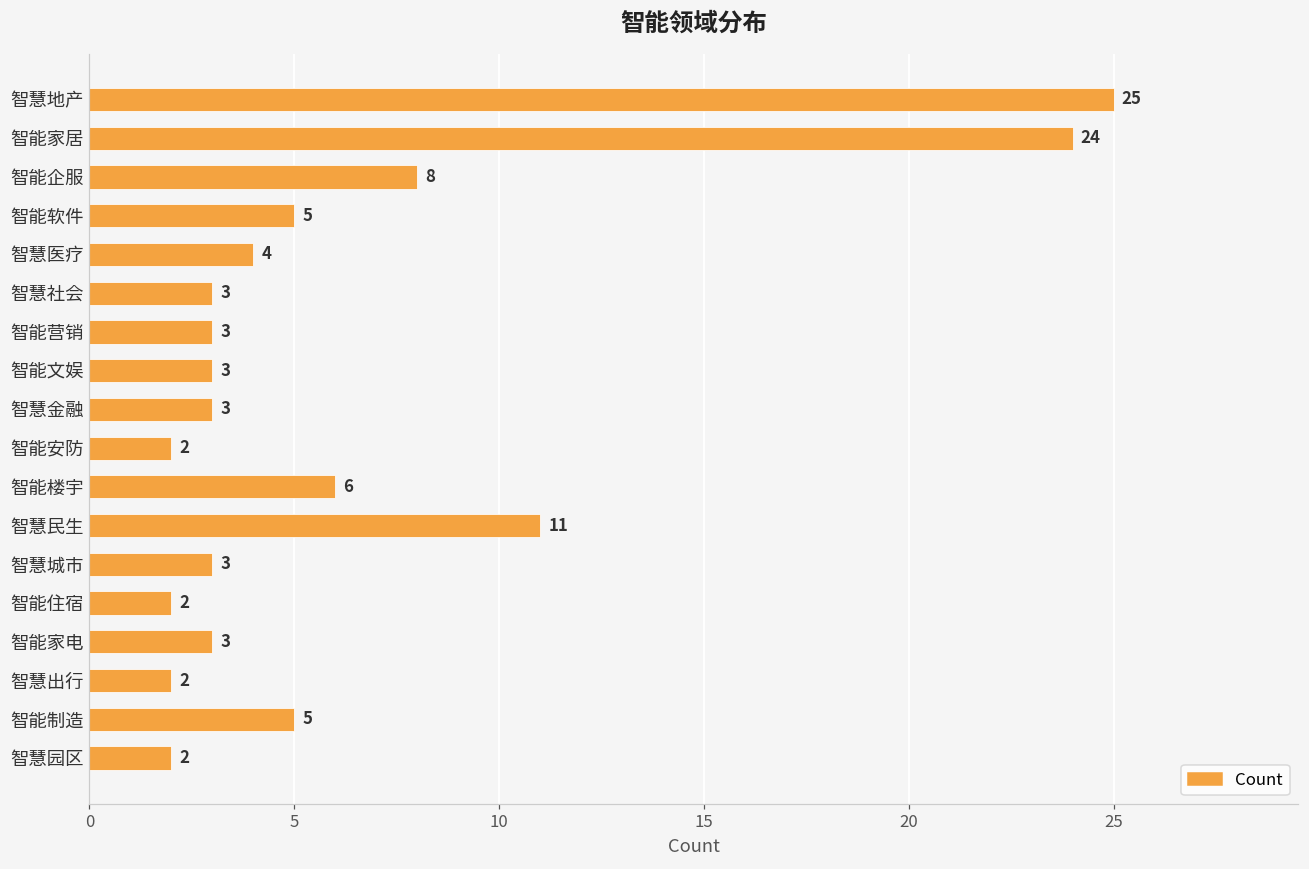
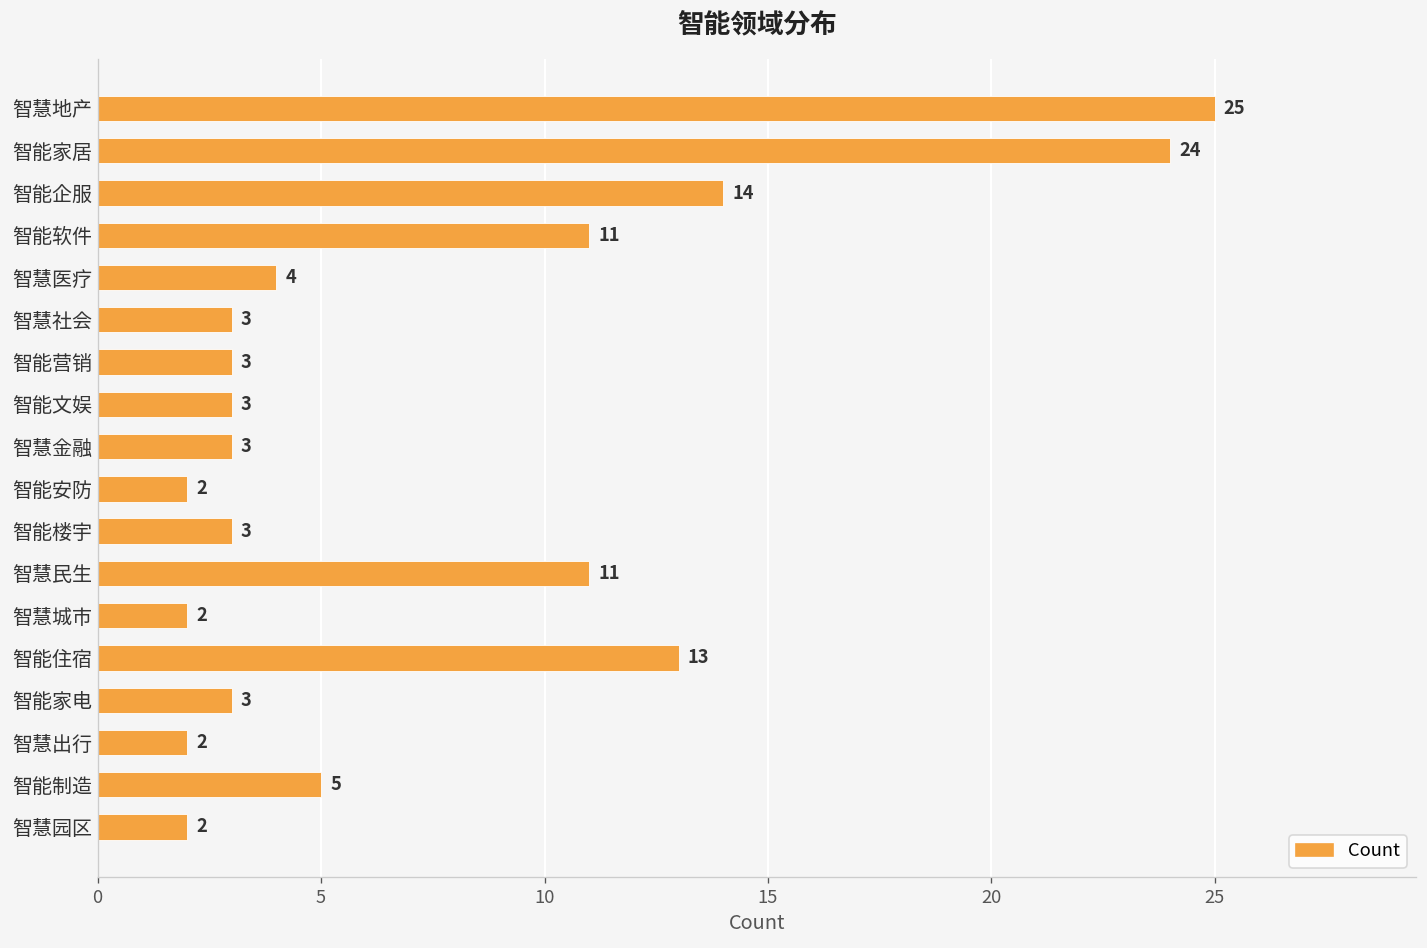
  {
    "智慧地产": 25,
    "智能家居": 24,
-   "智能企服": 8,
-   "智能软件": 5,
+   "智能企服": 14,
+   "智能软件": 11,
    "智慧医疗": 4,
    "智慧社会": 3,
    "智能营销": 3,
    "智能文娱": 3,
    "智慧金融": 3,
    "智能安防": 2,
-   "智能楼宇": 6,
+   "智能楼宇": 3,
    "智慧民生": 11,
-   "智慧城市": 3,
-   "智能住宿": 2,
+   "智慧城市": 2,
+   "智能住宿": 13,
    "智能家电": 3,
    "智慧出行": 2,
    "智能制造": 5,
    "智慧园区": 2
  }
